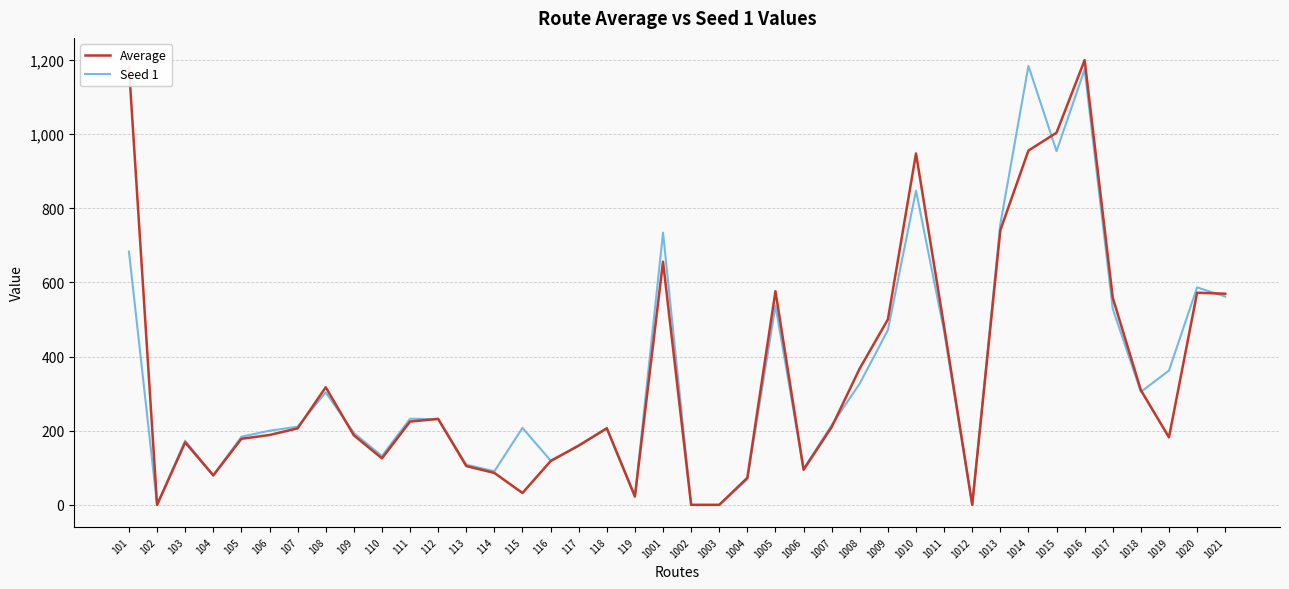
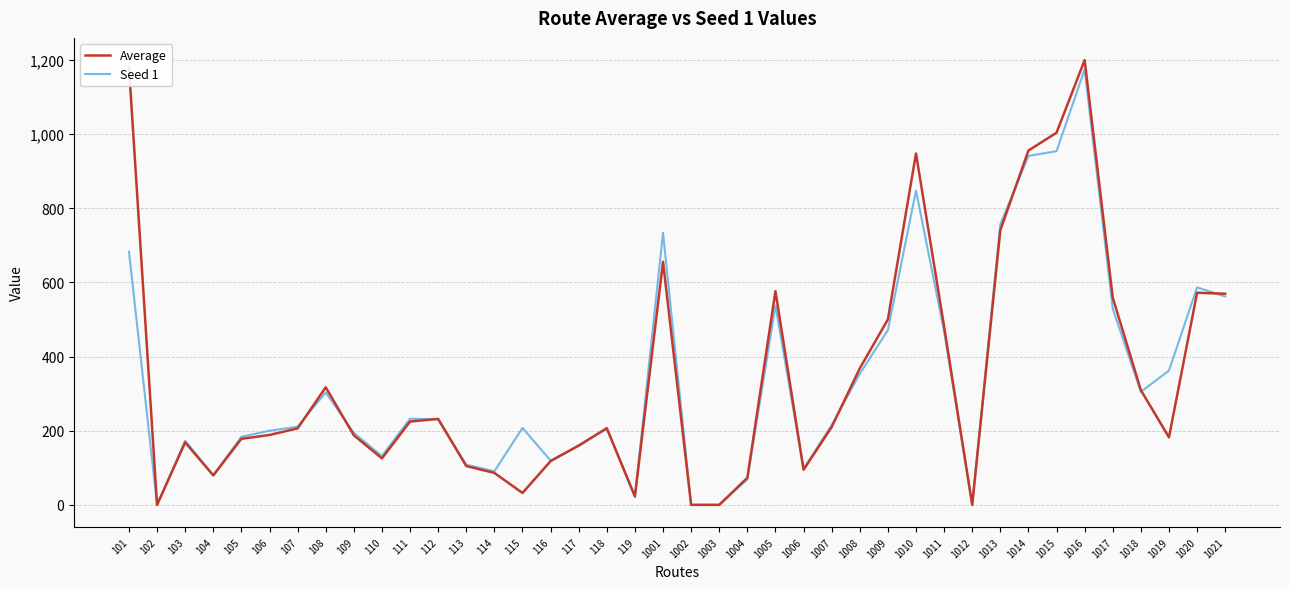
  {
    "Average": {
      "106": "190",
      "108": "320",
      "111": "220",
      "115": "30",
      "1001": "660",
      "1005": "580",
      "1008": "370",
      "1009": "500",
      "1010": "950",
      "1011": "480",
      "1013": "740",
      "1014": "960",
      "1015": "1,000",
      "1016": "1,200",
      "1017": "560",
      "1019": "180",
      "1020": "570",
      "1021": "570"
    },
    "Seed 1": {
      "101": "680",
      "106": "200",
      "108": "300",
      "111": "230",
      "115": "210",
      "1001": "730",
      "1005": "540",
-     "1008": "330",
+     "1008": "350",
      "1009": "470",
      "1010": "850",
      "1011": "470",
      "1013": "760",
-     "1014": "1,180",
+     "1014": "940",
      "1015": "950",
      "1016": "1,170",
      "1017": "530",
      "1019": "360",
      "1020": "590",
      "1021": "560"
    }
  }
